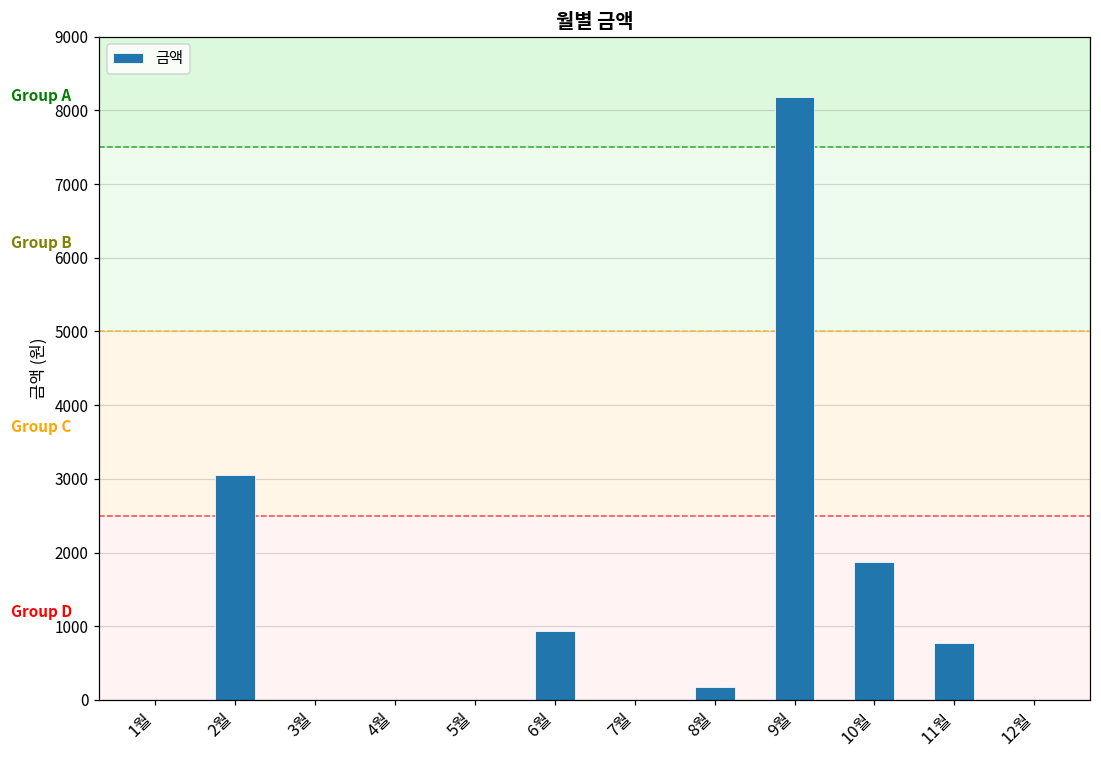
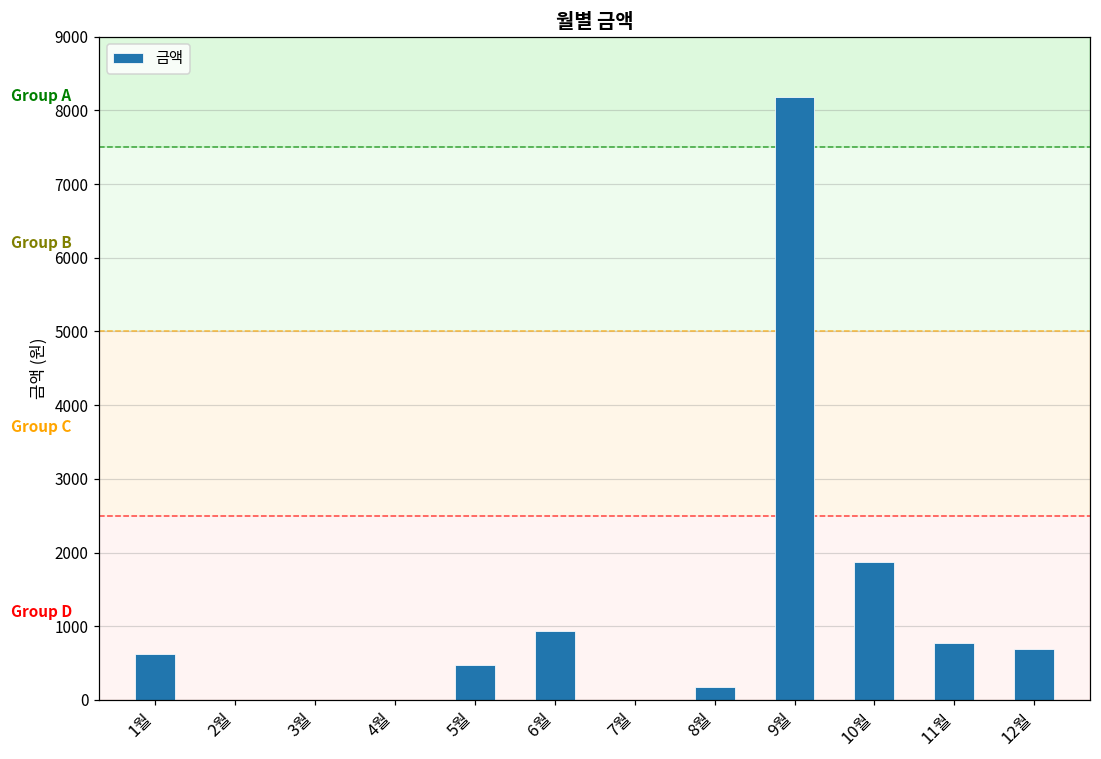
  {
-   "1월": 0,
-   "2월": 3000,
+   "1월": 600,
+   "2월": 0,
    "3월": 0,
    "4월": 0,
-   "5월": 0,
+   "5월": 500,
    "6월": 900,
    "7월": 0,
    "8월": 200,
    "9월": 8200,
    "10월": 1900,
    "11월": 800,
-   "12월": 0
+   "12월": 700
  }
